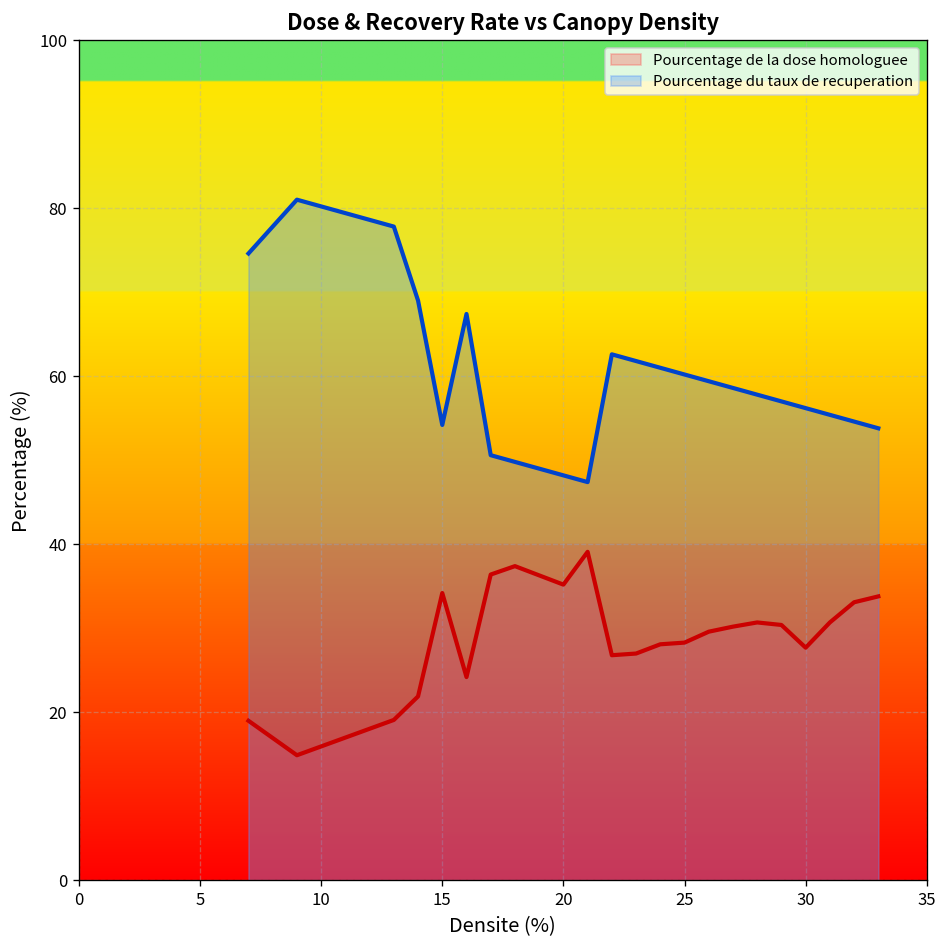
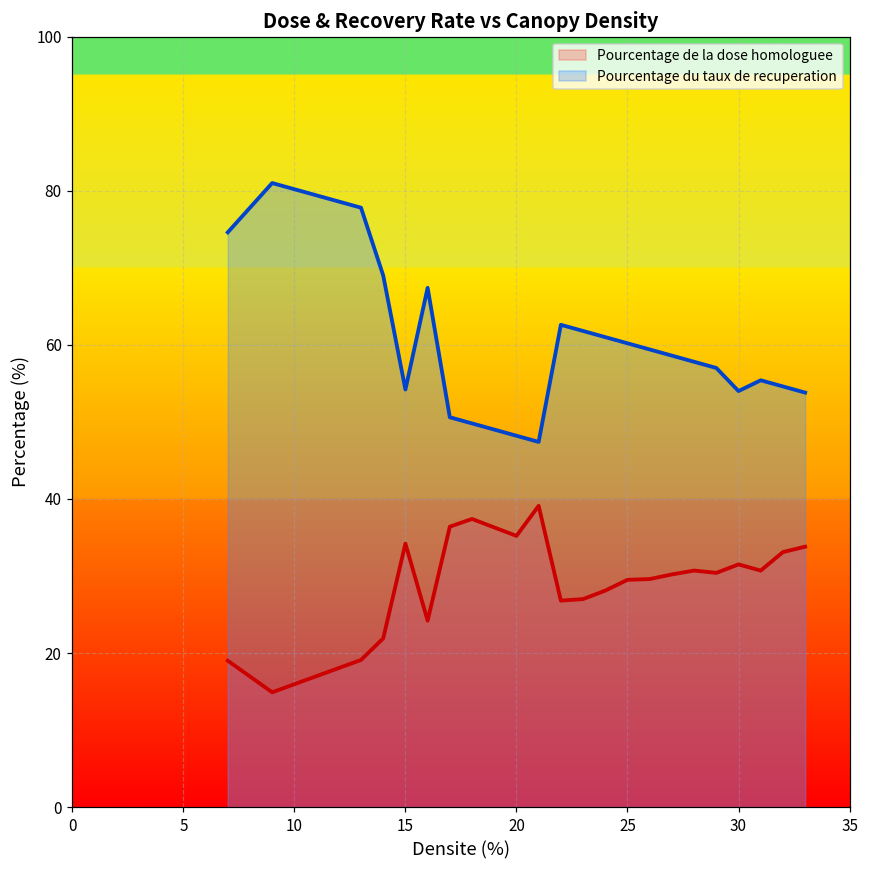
  {
    "Pourcentage de la dose homologuee": {
      "15": 34,
      "20": 35,
-     "25": 28,
-     "30": 28
+     "25": 30,
+     "30": 32
    },
    "Pourcentage du taux de recuperation": {
      "15": 54,
      "20": 48,
      "25": 60,
-     "30": 56
+     "30": 54
    }
  }
